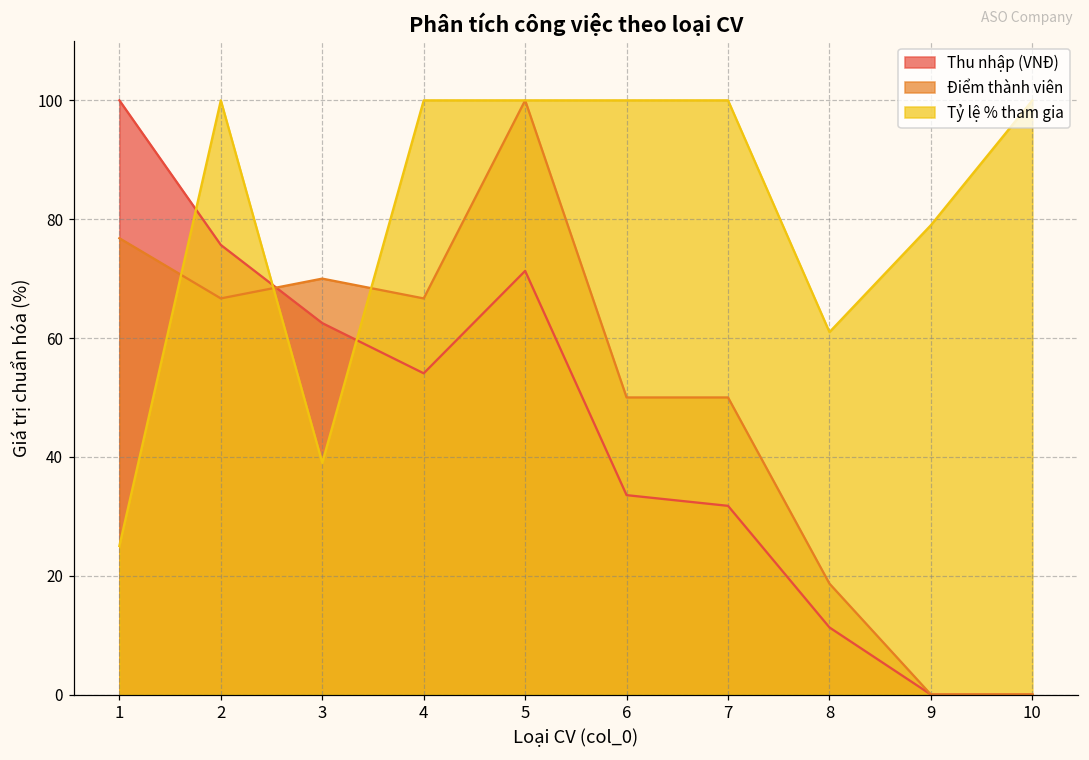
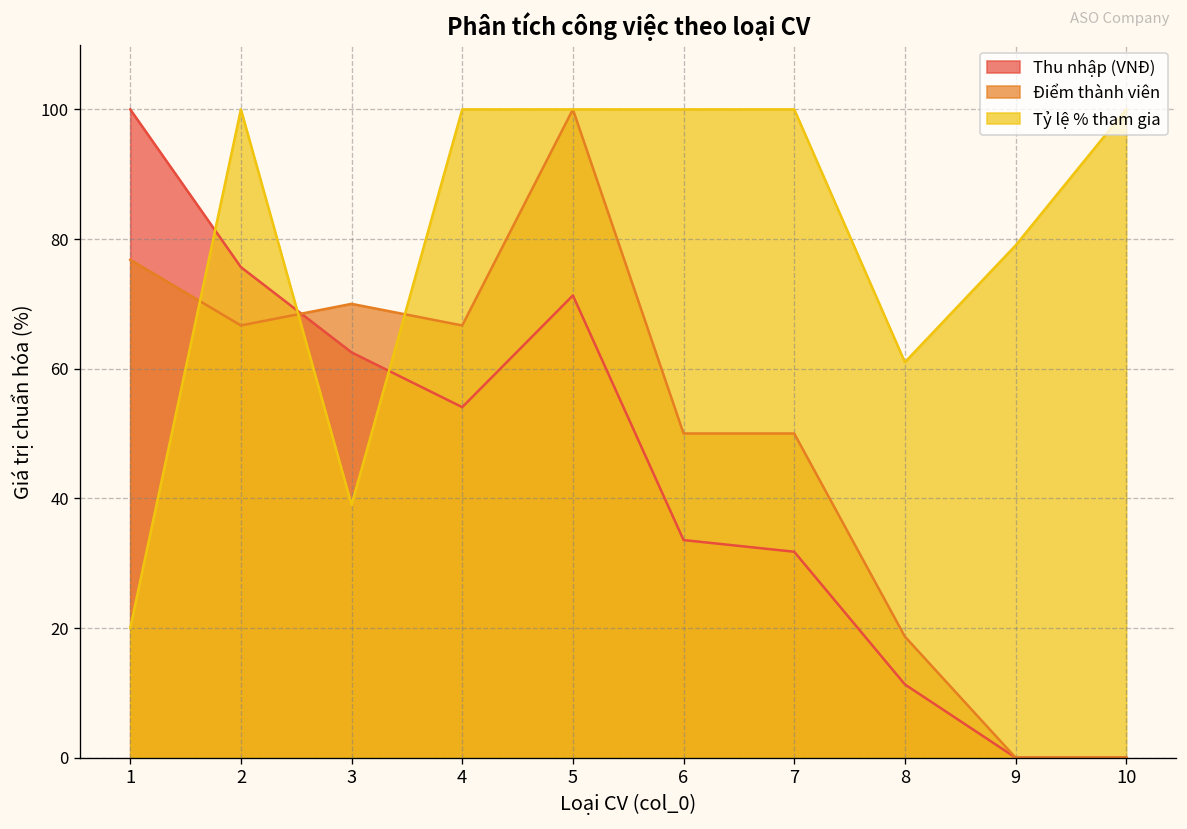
  {
    "Tỷ lệ % tham gia": {
-     "1": 25,
+     "1": 20,
      "2": 100,
      "3": 39,
      "4": 100,
      "6": 100,
      "7": 100,
      "8": 61,
      "9": 79
    }
  }
